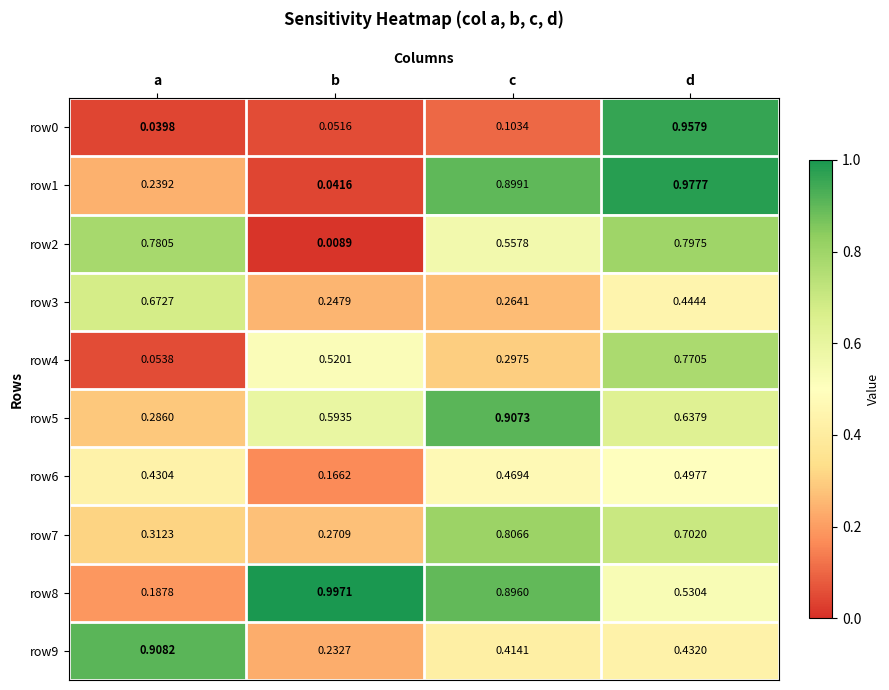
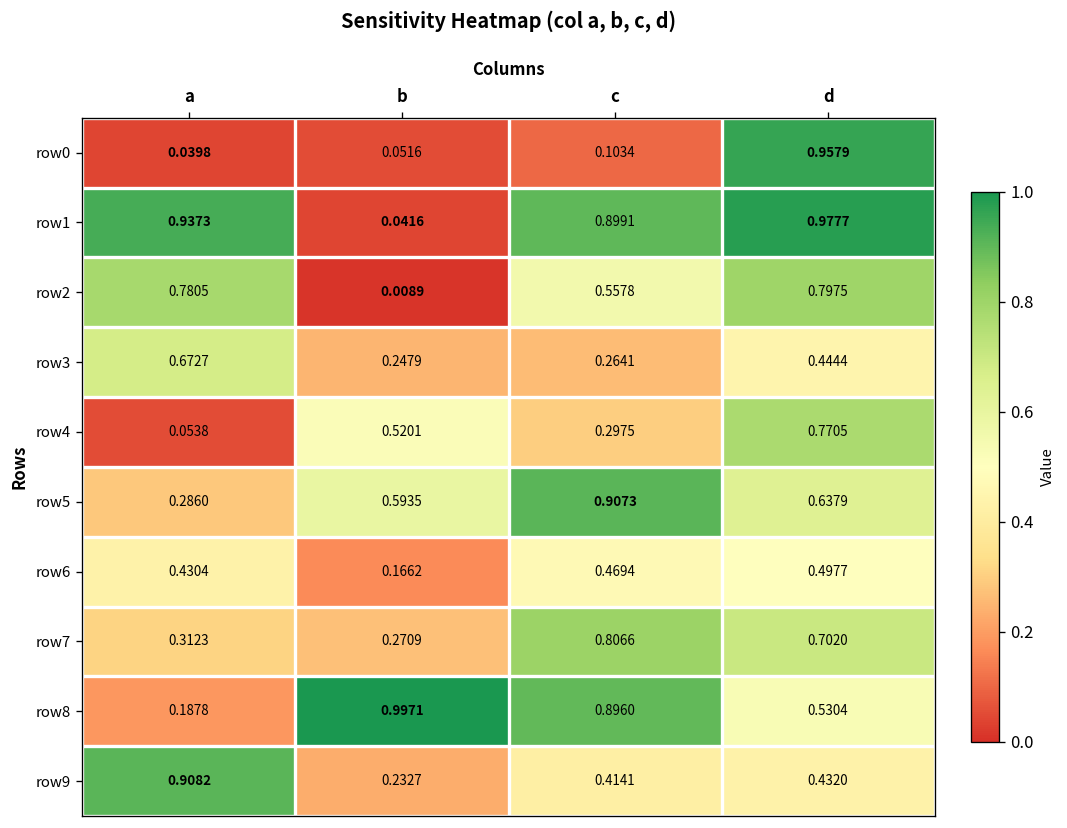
  {
    "row0": {
      "a": 0.0398,
      "b": 0.0516,
      "c": 0.1034,
      "d": 0.9579
    },
    "row1": {
-     "a": 0.2392,
+     "a": 0.9373,
      "b": 0.0416,
      "c": 0.8991,
      "d": 0.9777
    },
    "row2": {
      "a": 0.7805,
      "b": 0.0089,
      "c": 0.5578,
      "d": 0.7975
    },
    "row3": {
      "a": 0.6727,
      "b": 0.2479,
      "c": 0.2641,
      "d": 0.4444
    },
    "row4": {
      "a": 0.0538,
      "b": 0.5201,
      "c": 0.2975,
      "d": 0.7705
    },
    "row5": {
      "a": 0.2860,
      "b": 0.5935,
      "c": 0.9073,
      "d": 0.6379
    },
    "row6": {
      "a": 0.4304,
      "b": 0.1662,
      "c": 0.4694,
      "d": 0.4977
    },
    "row7": {
      "a": 0.3123,
      "b": 0.2709,
      "c": 0.8066,
      "d": 0.7020
    },
    "row8": {
      "a": 0.1878,
      "b": 0.9971,
      "c": 0.8960,
      "d": 0.5304
    },
    "row9": {
      "a": 0.9082,
      "b": 0.2327,
      "c": 0.4141,
      "d": 0.4320
    }
  }
